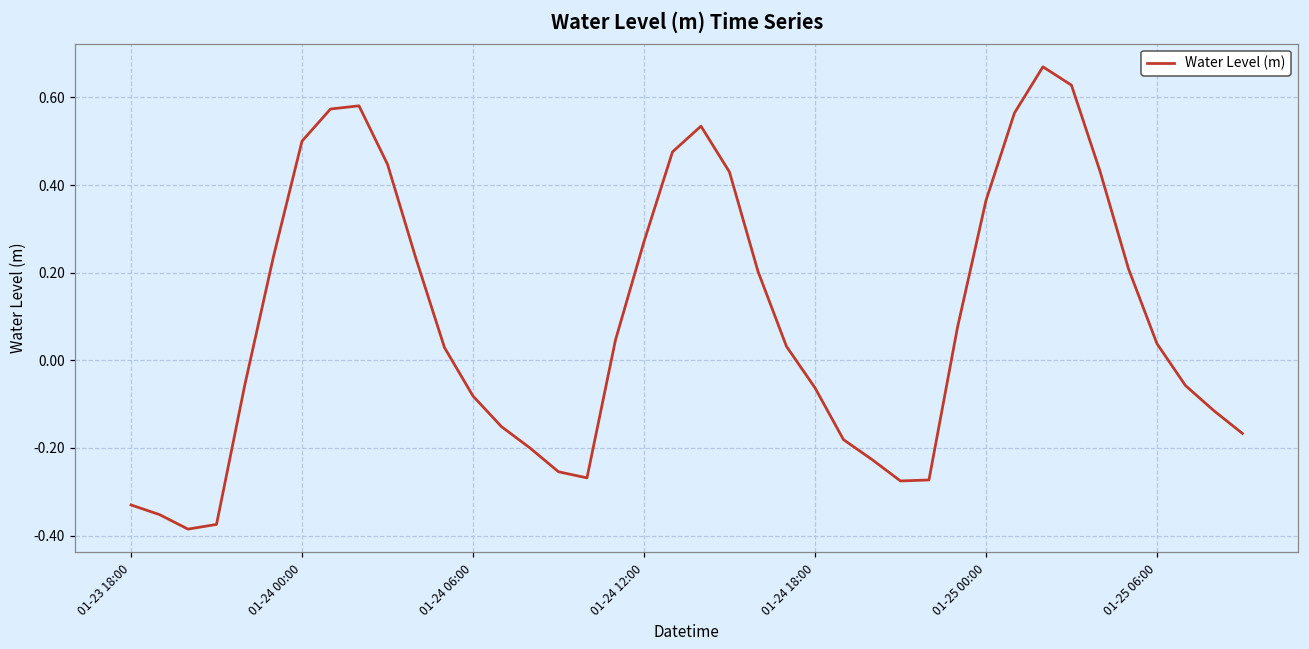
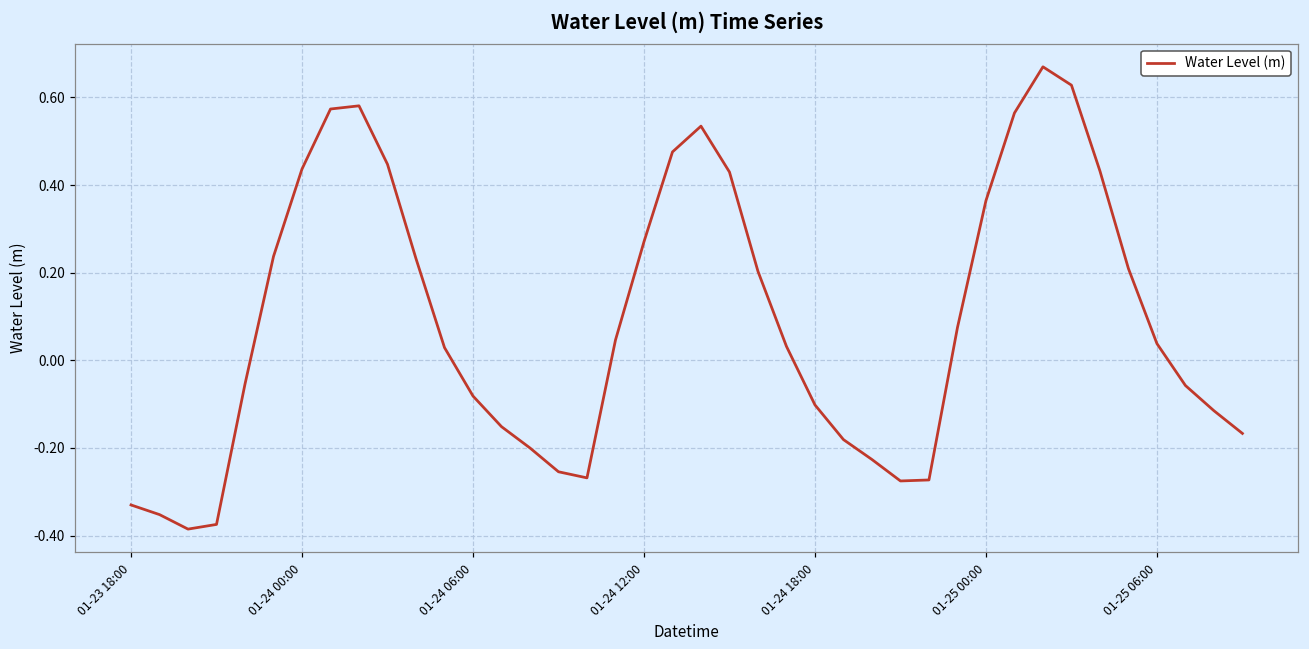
  {
    "01-23 18:00": -0.33,
-   "01-24 00:00": 0.50,
+   "01-24 00:00": 0.44,
    "01-24 06:00": -0.08,
    "01-24 12:00": 0.27,
-   "01-24 18:00": -0.06,
+   "01-24 18:00": -0.10,
    "01-25 00:00": 0.36,
    "01-25 06:00": 0.04
  }
